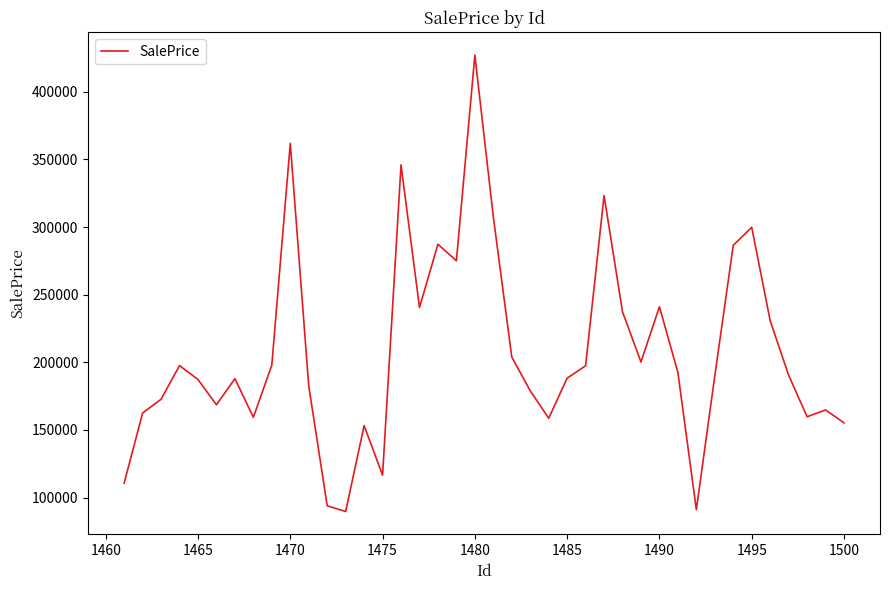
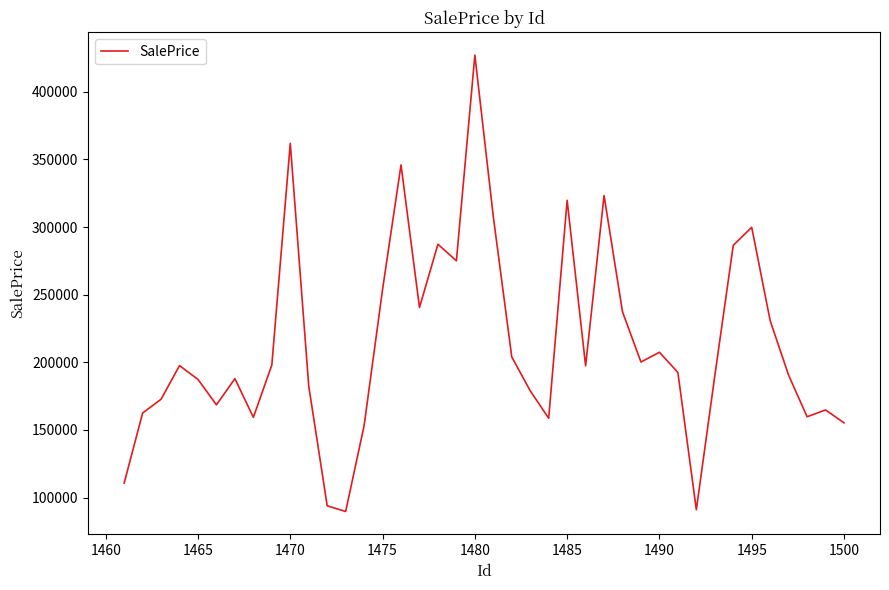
  {
    "1465": 187000,
    "1470": 362000,
-   "1475": 117000,
+   "1475": 254000,
    "1480": 427000,
-   "1485": 188000,
-   "1490": 241000,
+   "1485": 320000,
+   "1490": 207000,
    "1495": 300000,
    "1500": 155000
  }
